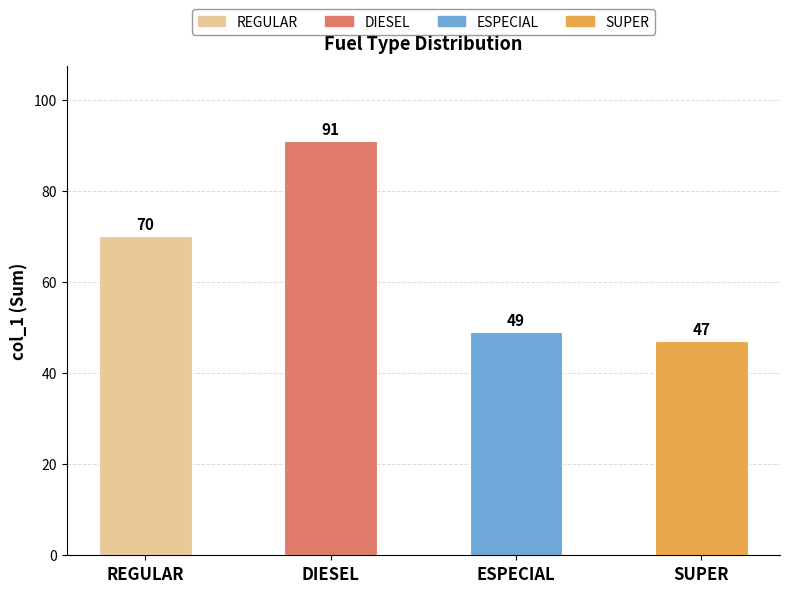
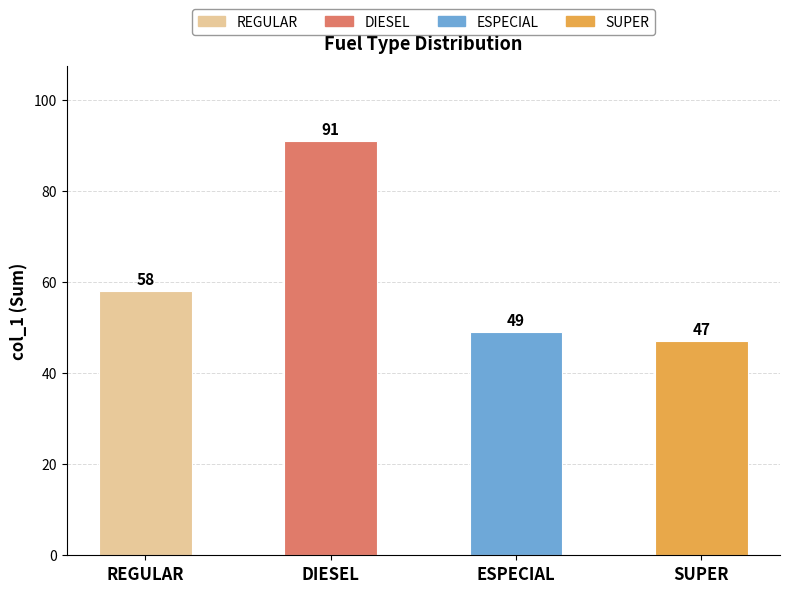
  {
-   "REGULAR": 70,
+   "REGULAR": 58,
    "DIESEL": 91,
    "ESPECIAL": 49,
    "SUPER": 47
  }
